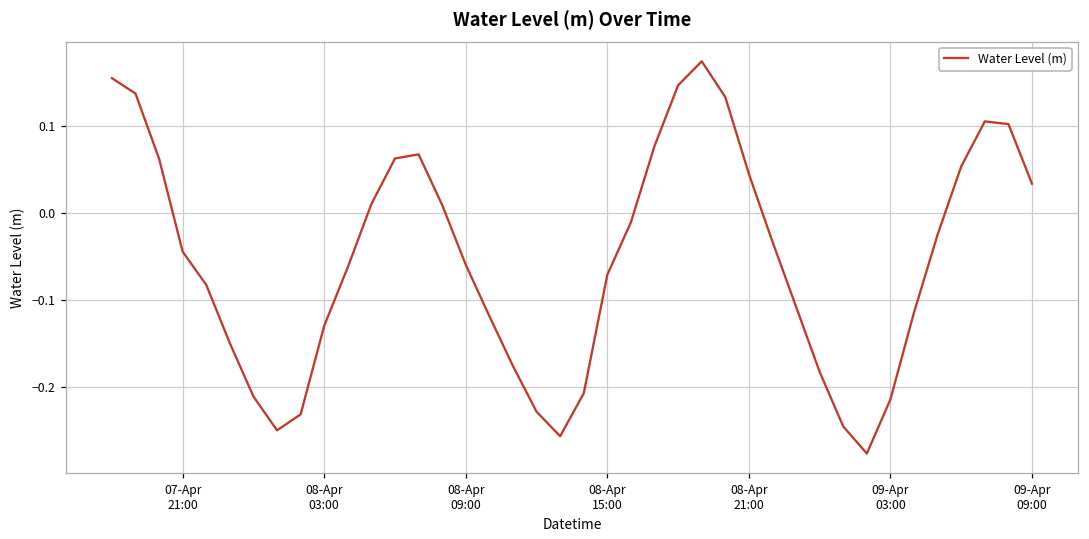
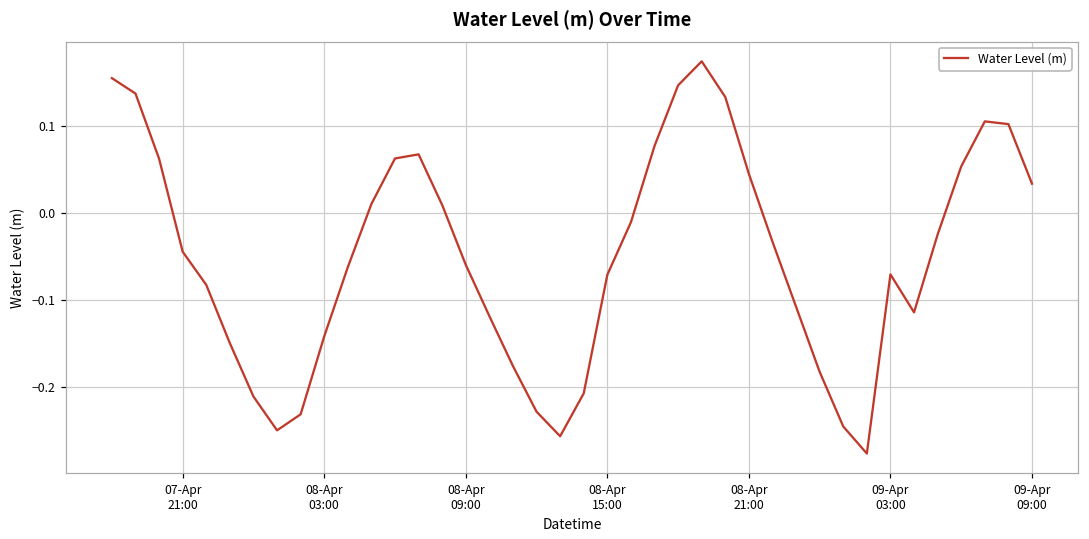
  {
    "07-Apr 21:00": -0.04,
-   "08-Apr 03:00": -0.13,
+   "08-Apr 03:00": -0.14,
    "08-Apr 09:00": -0.06,
    "08-Apr 15:00": -0.07,
    "08-Apr 21:00": 0.04,
-   "09-Apr 03:00": -0.21,
+   "09-Apr 03:00": -0.07,
    "09-Apr 09:00": 0.03
  }
